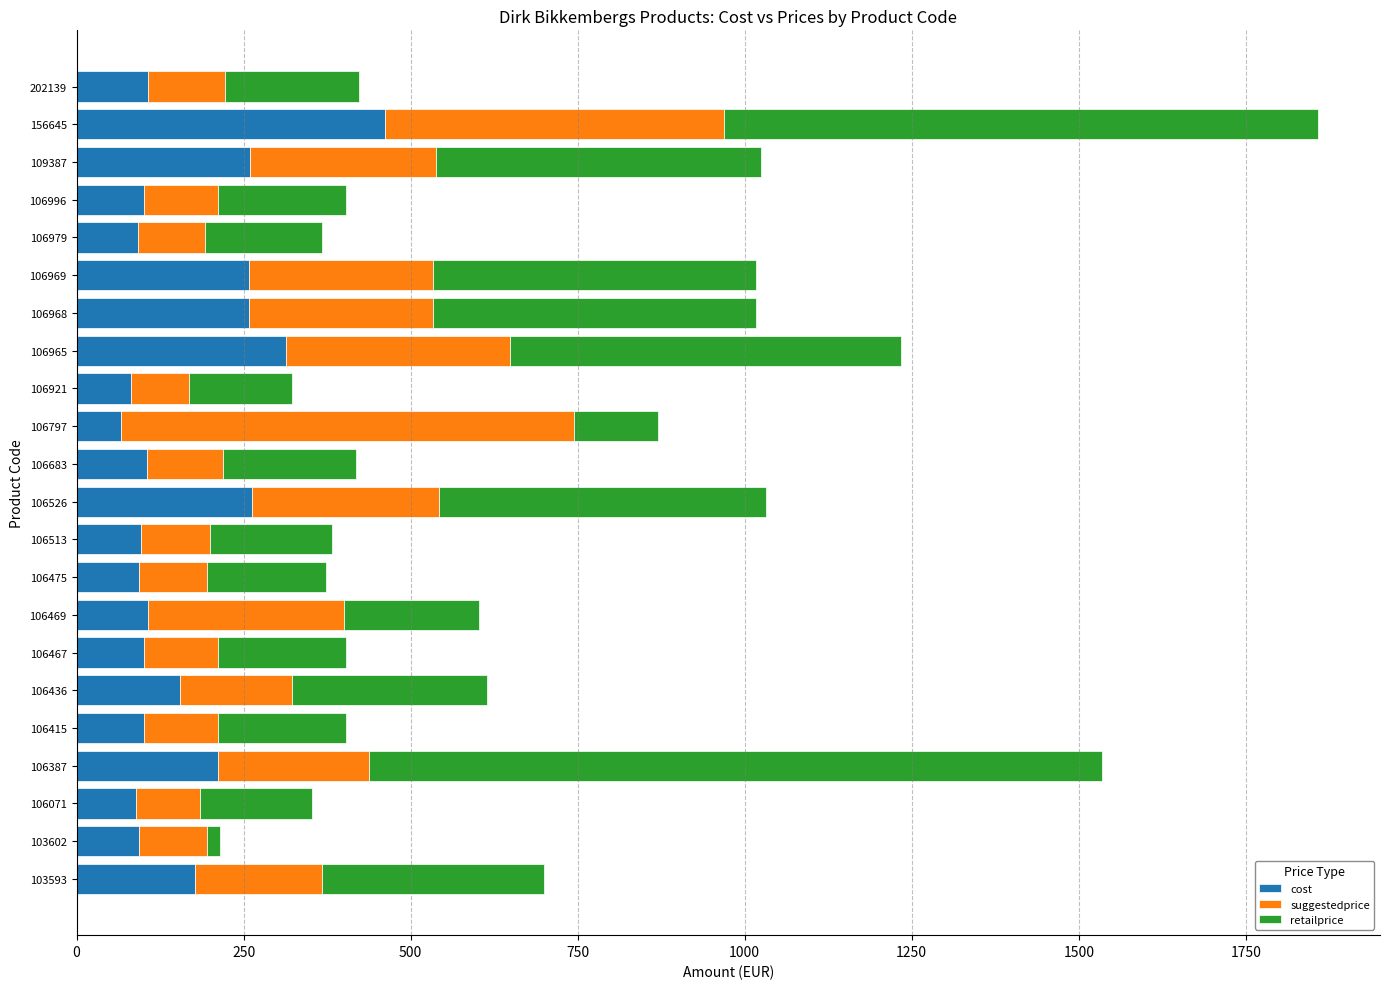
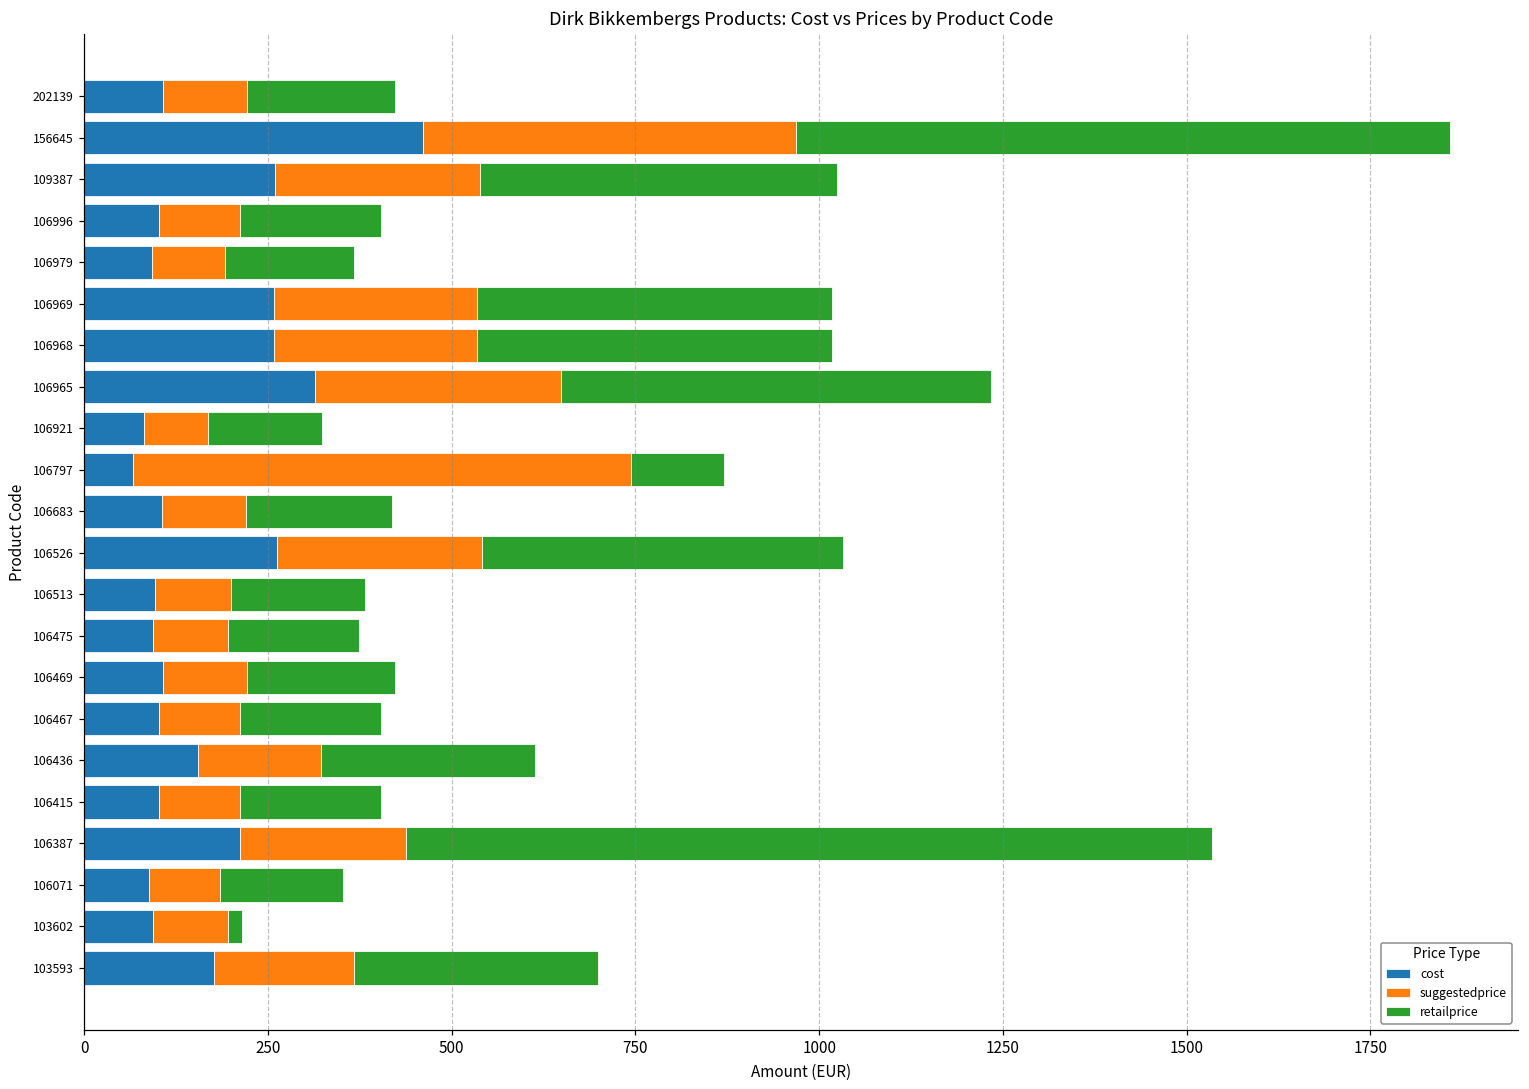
  {
    "cost": {
      "202139": 110,
      "156645": 460,
      "109387": 260,
      "106996": 100,
      "106979": 90,
      "106969": 260,
      "106968": 260,
      "106965": 310,
      "106921": 80,
      "106797": 70,
      "106683": 110,
      "106526": 260,
      "106513": 100,
      "106475": 90,
      "106469": 110,
      "106467": 100,
      "106436": 150,
      "106415": 100,
      "106387": 210,
      "106071": 90,
      "103602": 90,
      "103593": 180
    },
    "suggestedprice": {
      "202139": 110,
      "156645": 510,
      "109387": 280,
      "106996": 110,
      "106979": 100,
      "106969": 280,
      "106968": 280,
      "106965": 330,
      "106921": 90,
      "106797": 680,
      "106683": 110,
      "106526": 280,
      "106513": 100,
      "106475": 100,
-     "106469": 290,
+     "106469": 110,
      "106467": 110,
      "106436": 170,
      "106415": 110,
      "106387": 230,
      "106071": 100,
      "103602": 100,
      "103593": 190
    },
    "retailprice": {
      "202139": 200,
      "156645": 890,
      "109387": 490,
      "106996": 190,
      "106979": 180,
      "106969": 480,
      "106968": 480,
      "106965": 590,
      "106921": 150,
      "106797": 130,
      "106683": 200,
      "106526": 490,
      "106513": 180,
      "106475": 180,
      "106469": 200,
      "106467": 190,
      "106436": 290,
      "106415": 190,
      "106387": 1100,
      "106071": 170,
      "103602": 20,
      "103593": 330
    }
  }
